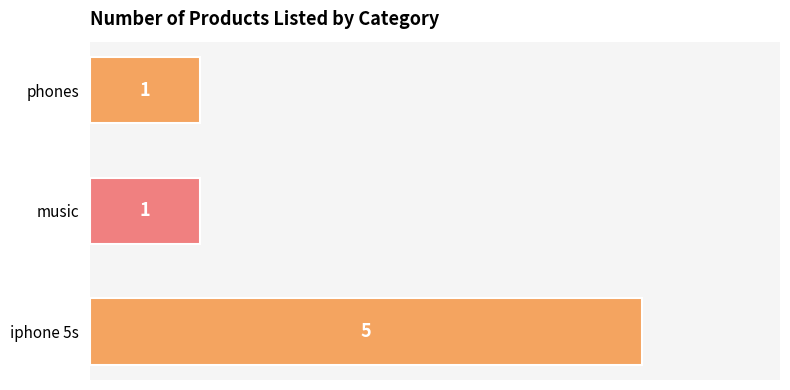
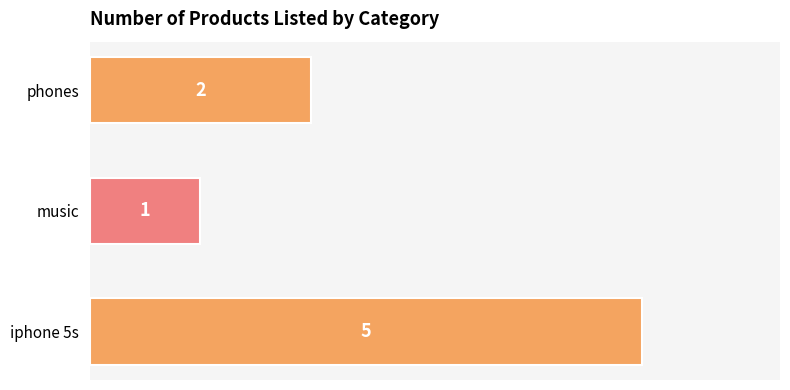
  {
-   "phones": 1,
+   "phones": 2,
    "music": 1,
    "iphone 5s": 5
  }
